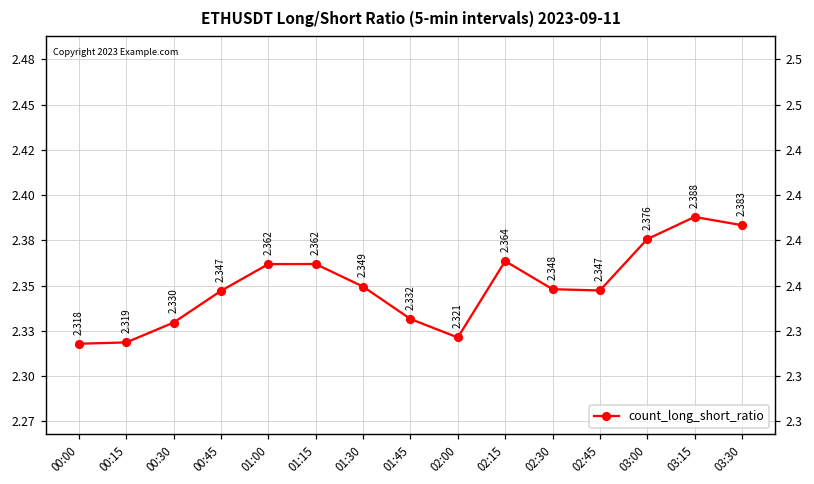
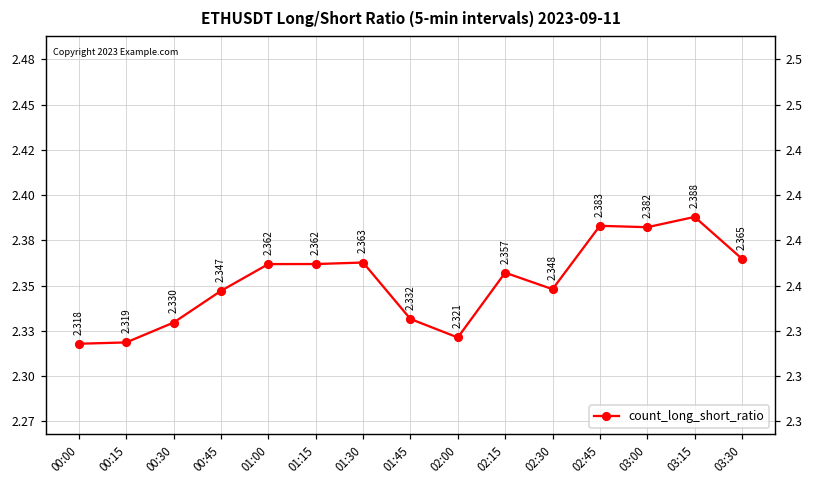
  {
    "00:00": 2.318,
    "00:15": 2.319,
    "00:30": 2.330,
    "00:45": 2.347,
    "01:00": 2.362,
    "01:15": 2.362,
-   "01:30": 2.349,
+   "01:30": 2.363,
    "01:45": 2.332,
    "02:00": 2.321,
-   "02:15": 2.364,
+   "02:15": 2.357,
    "02:30": 2.348,
-   "02:45": 2.347,
-   "03:00": 2.376,
+   "02:45": 2.383,
+   "03:00": 2.382,
    "03:15": 2.388,
-   "03:30": 2.383
+   "03:30": 2.365
  }
